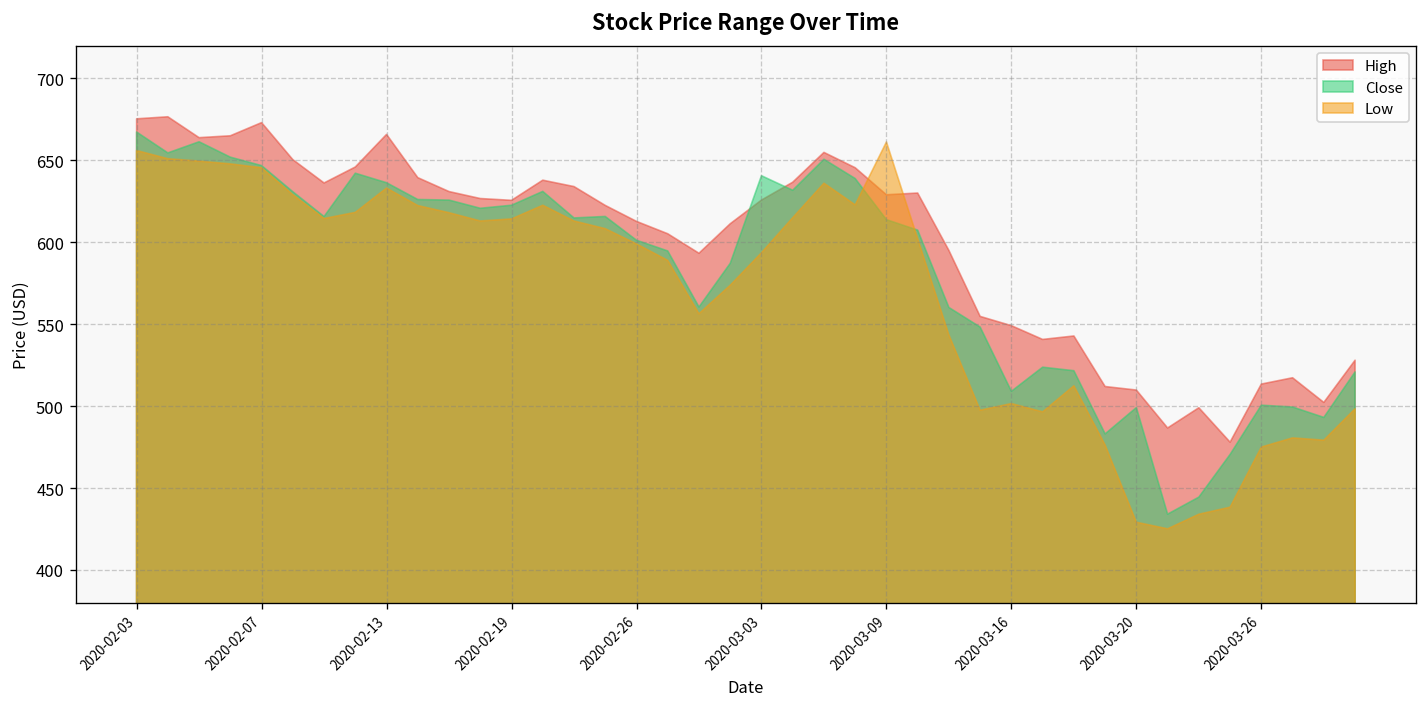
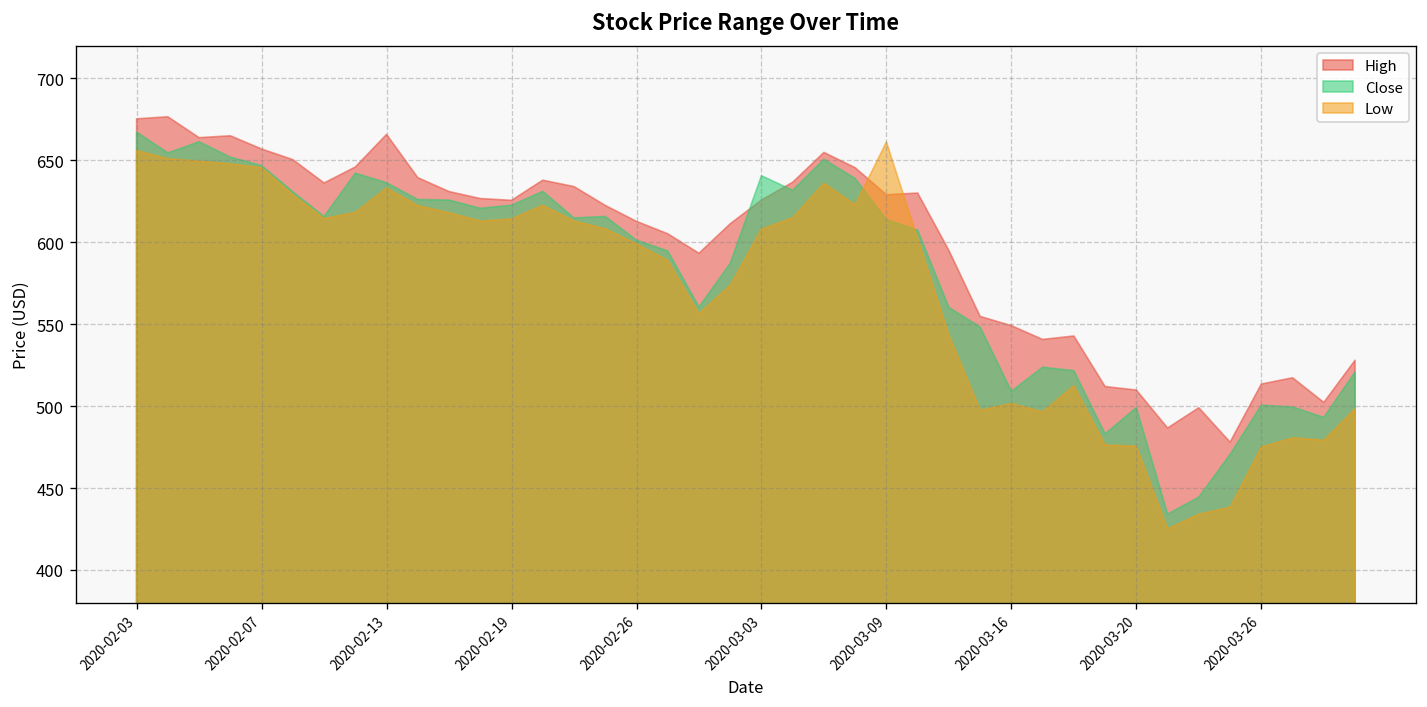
  {
    "High": {
      "2020-02-03": 675,
-     "2020-02-07": 673,
+     "2020-02-07": 657,
      "2020-02-13": 666,
      "2020-02-19": 626,
      "2020-02-26": 613,
      "2020-03-03": 626,
      "2020-03-09": 629,
      "2020-03-16": 549,
      "2020-03-20": 510,
      "2020-03-26": 513
    },
    "Close": {
      "2020-02-03": 667,
      "2020-02-13": 636,
      "2020-02-19": 623,
      "2020-02-26": 601,
      "2020-03-03": 641,
      "2020-03-09": 614,
      "2020-03-16": 509,
      "2020-03-20": 499,
      "2020-03-26": 501
    },
    "Low": {
      "2020-02-03": 656,
      "2020-02-13": 633,
      "2020-02-19": 614,
      "2020-02-26": 599,
-     "2020-03-03": 594,
+     "2020-03-03": 608,
      "2020-03-09": 661,
      "2020-03-16": 502,
-     "2020-03-20": 429,
+     "2020-03-20": 476,
      "2020-03-26": 475
    }
  }
